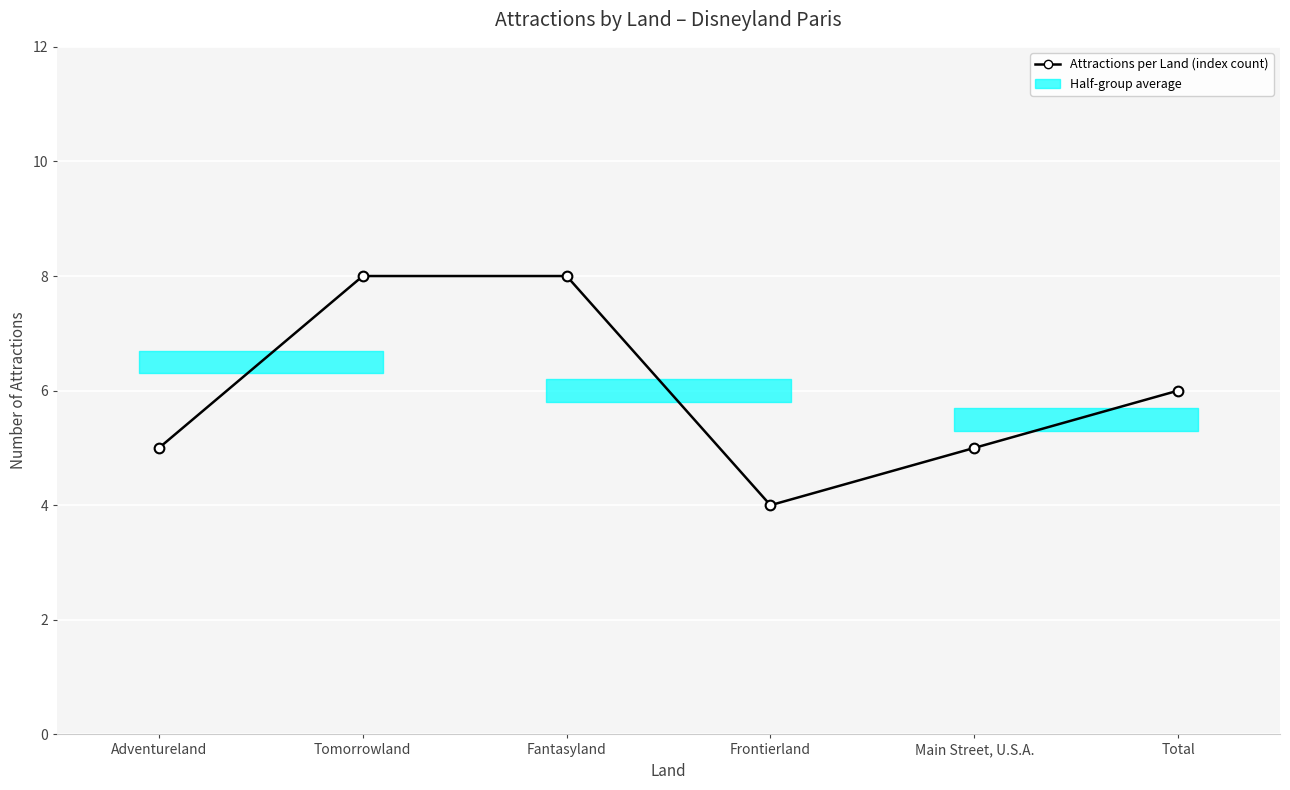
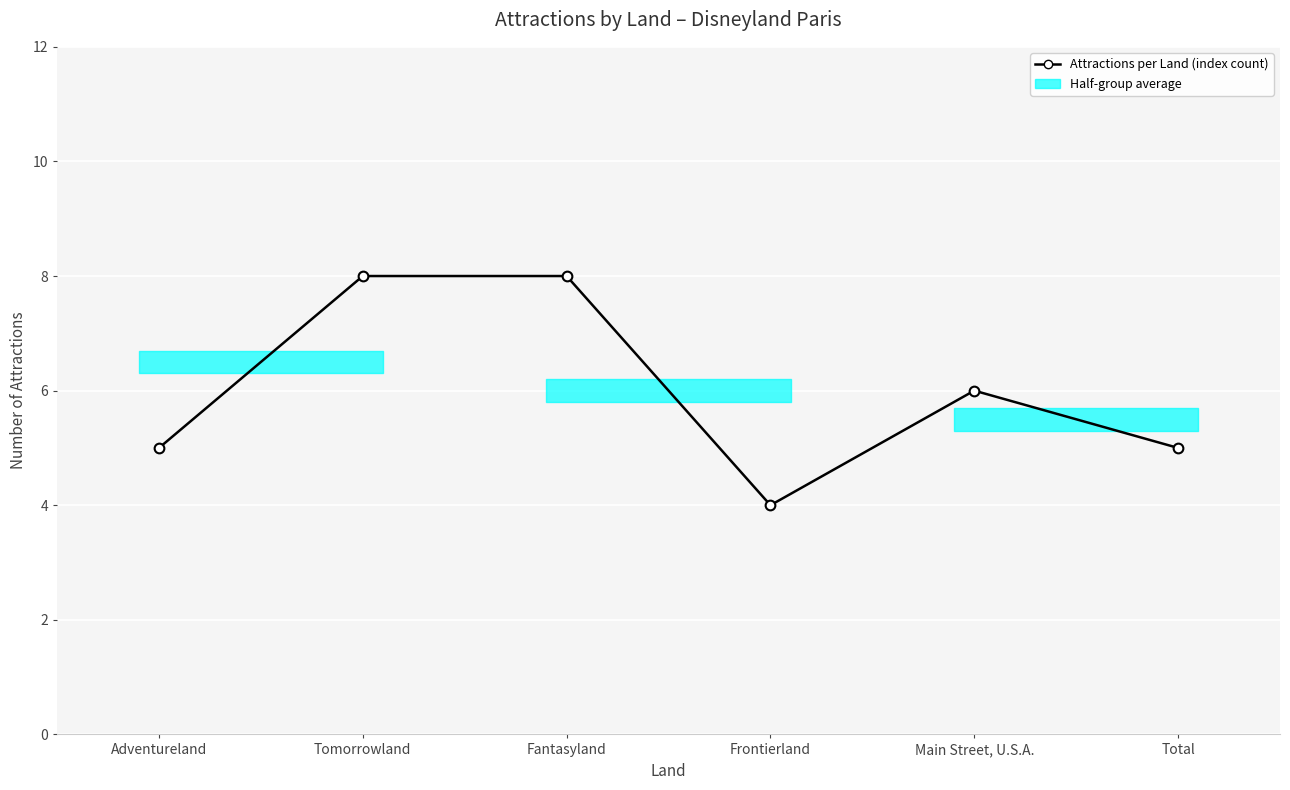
  {
    "Attractions per Land (index count)": {
      "Adventureland": 5,
      "Tomorrowland": 8,
      "Fantasyland": 8,
      "Frontierland": 4,
-     "Main Street, U.S.A.": 5,
-     "Total": 6
+     "Main Street, U.S.A.": 6,
+     "Total": 5
    }
  }
